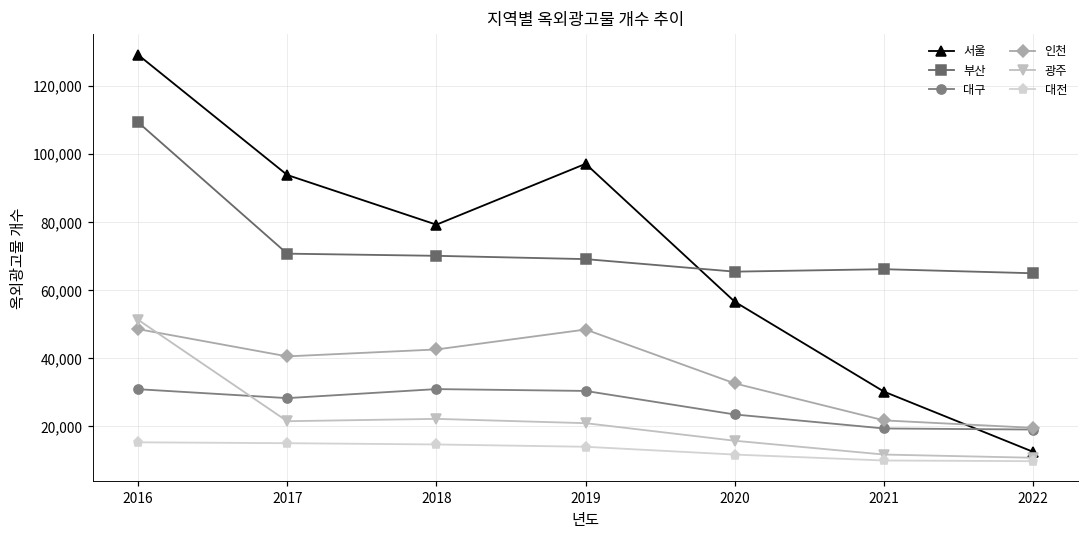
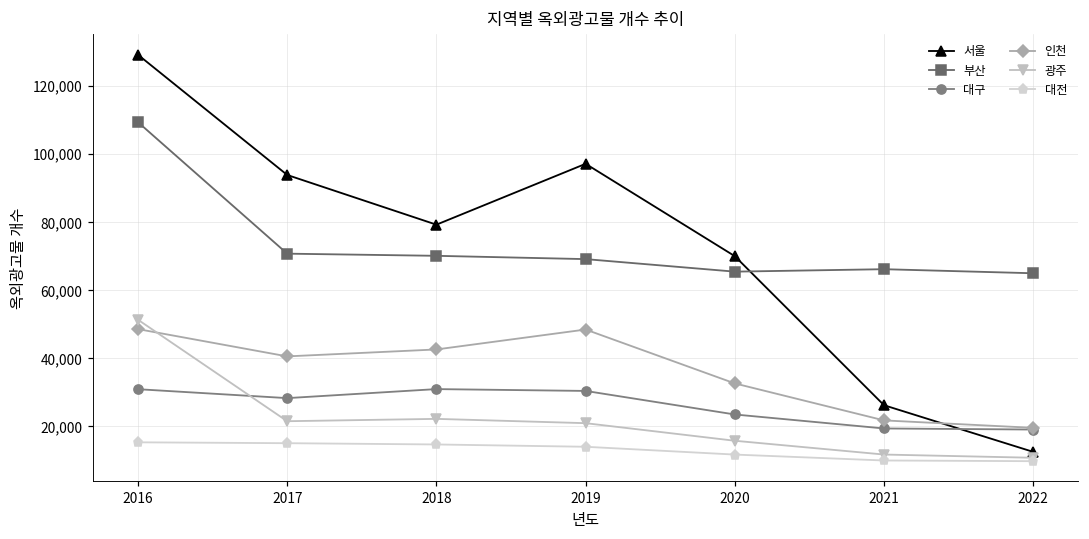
  {
    "서울": {
      "2016": "129,000",
      "2017": "94,000",
      "2018": "79,000",
      "2019": "97,000",
-     "2020": "57,000",
-     "2021": "30,000",
+     "2020": "70,000",
+     "2021": "26,000",
      "2022": "13,000"
    }
  }
